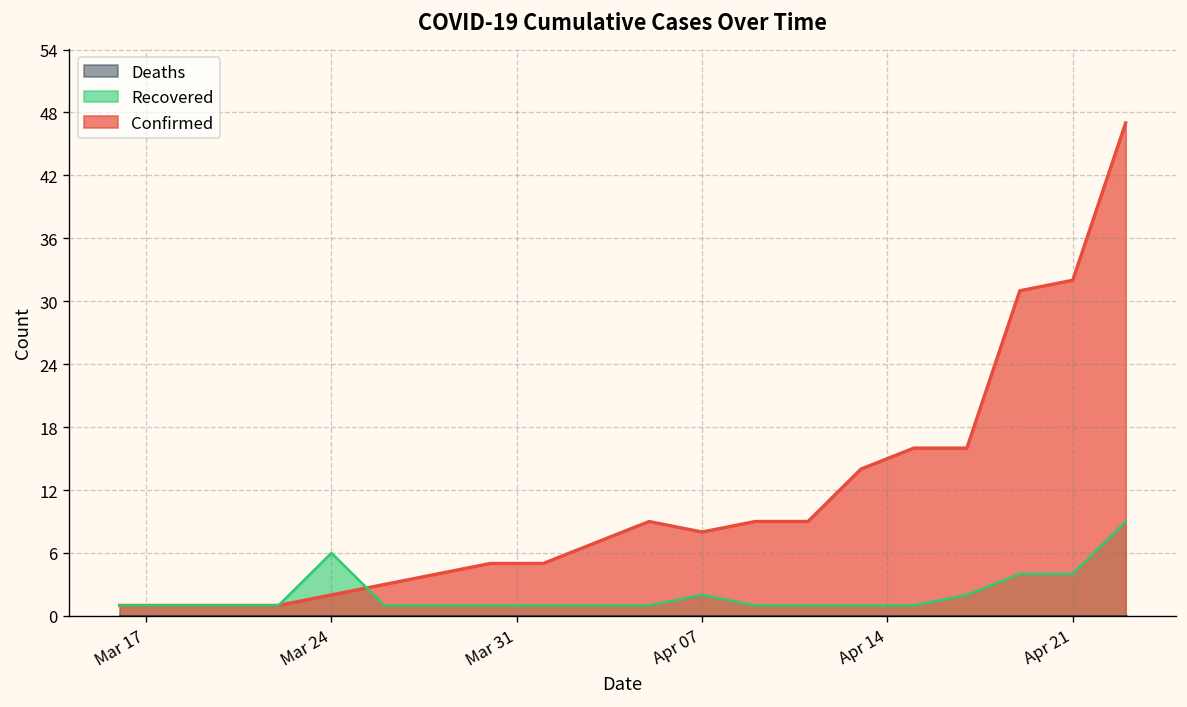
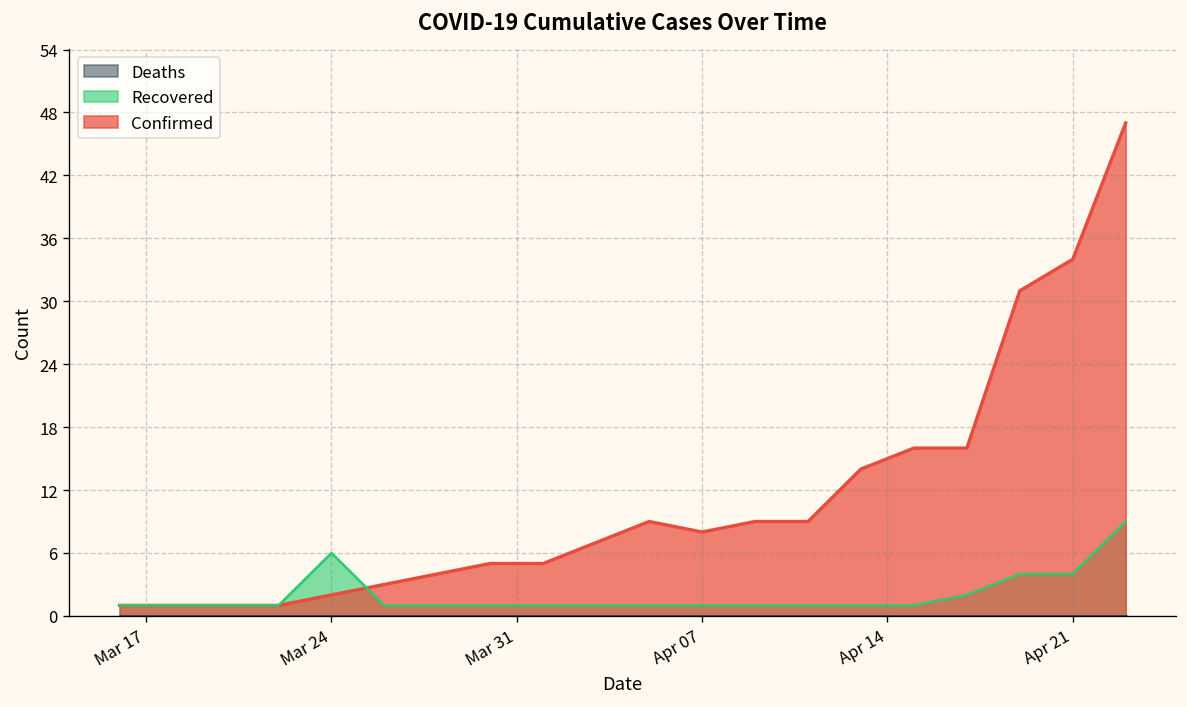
  {
    "Deaths": {
      "Mar 24": 0,
      "Apr 07": 0,
      "Apr 21": 0
    },
    "Recovered": {
      "Mar 24": 6,
-     "Apr 07": 2,
+     "Apr 07": 1,
      "Apr 21": 4
    },
    "Confirmed": {
      "Mar 24": 2,
      "Apr 07": 8,
-     "Apr 21": 32
+     "Apr 21": 34
    }
  }
